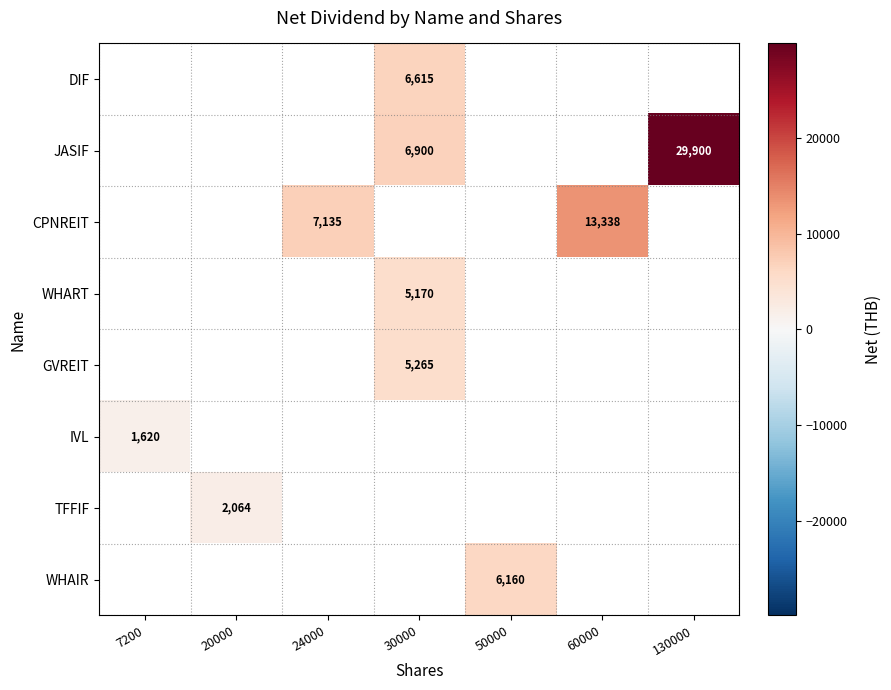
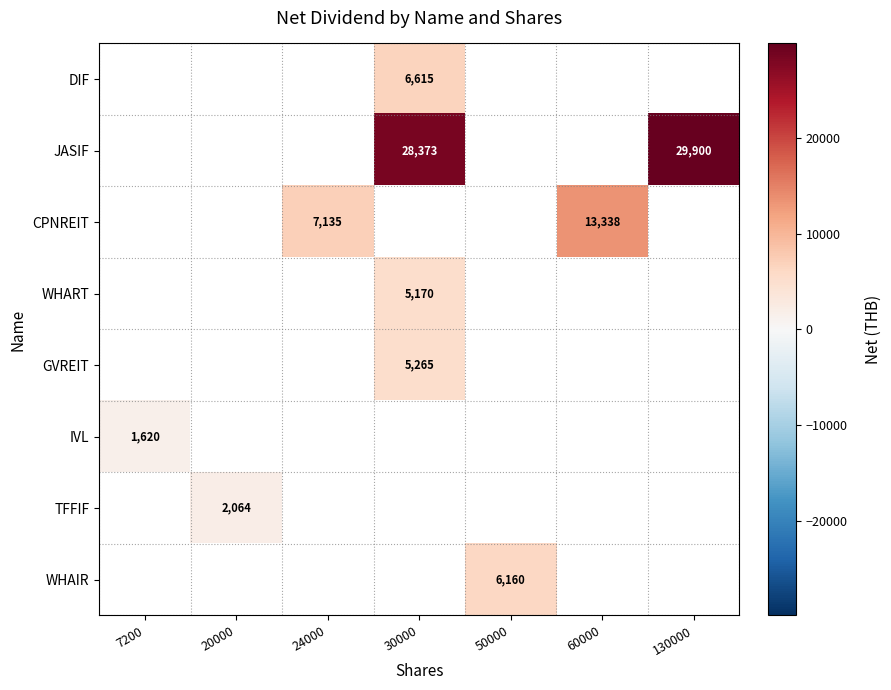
  {
    "DIF": {
      "30000": "6,615"
    },
    "JASIF": {
-     "30000": "6,900",
+     "30000": "28,373",
      "130000": "29,900"
    },
    "CPNREIT": {
      "24000": "7,135",
      "60000": "13,338"
    },
    "WHART": {
      "30000": "5,170"
    },
    "GVREIT": {
      "30000": "5,265"
    },
    "IVL": {
      "7200": "1,620"
    },
    "TFFIF": {
      "20000": "2,064"
    },
    "WHAIR": {
      "50000": "6,160"
    }
  }
